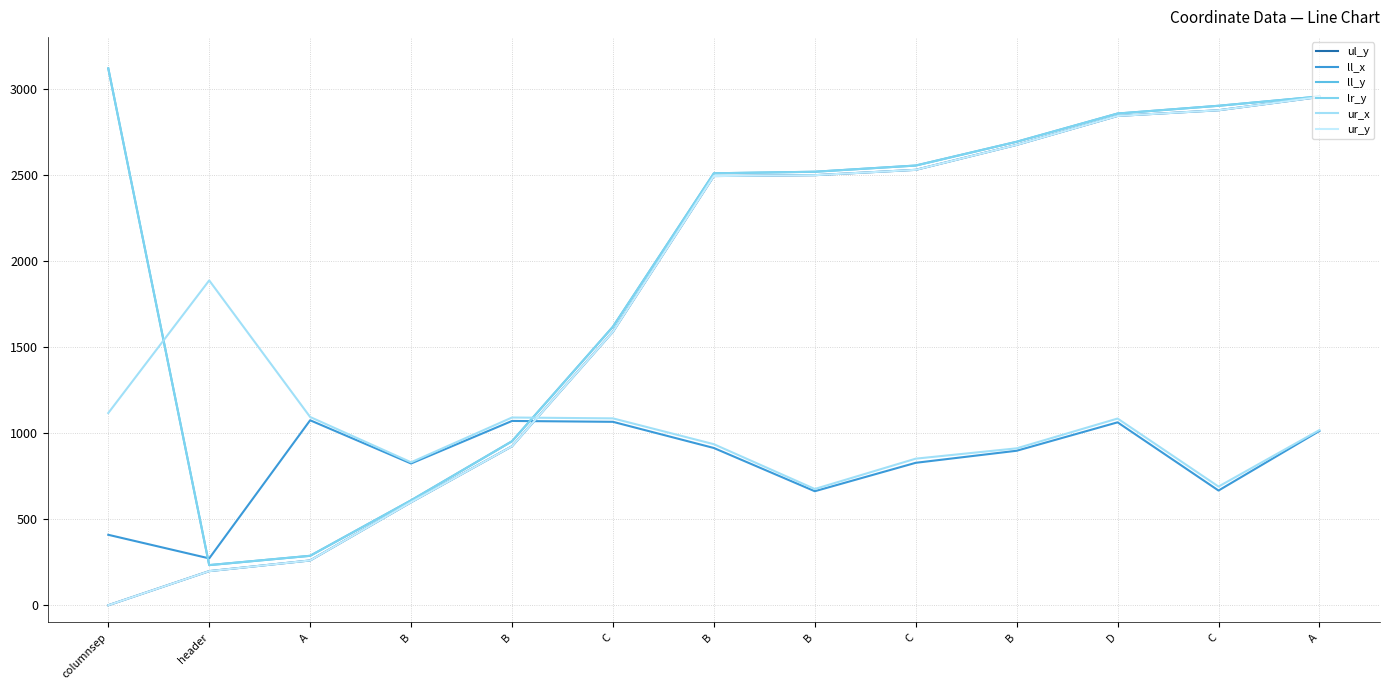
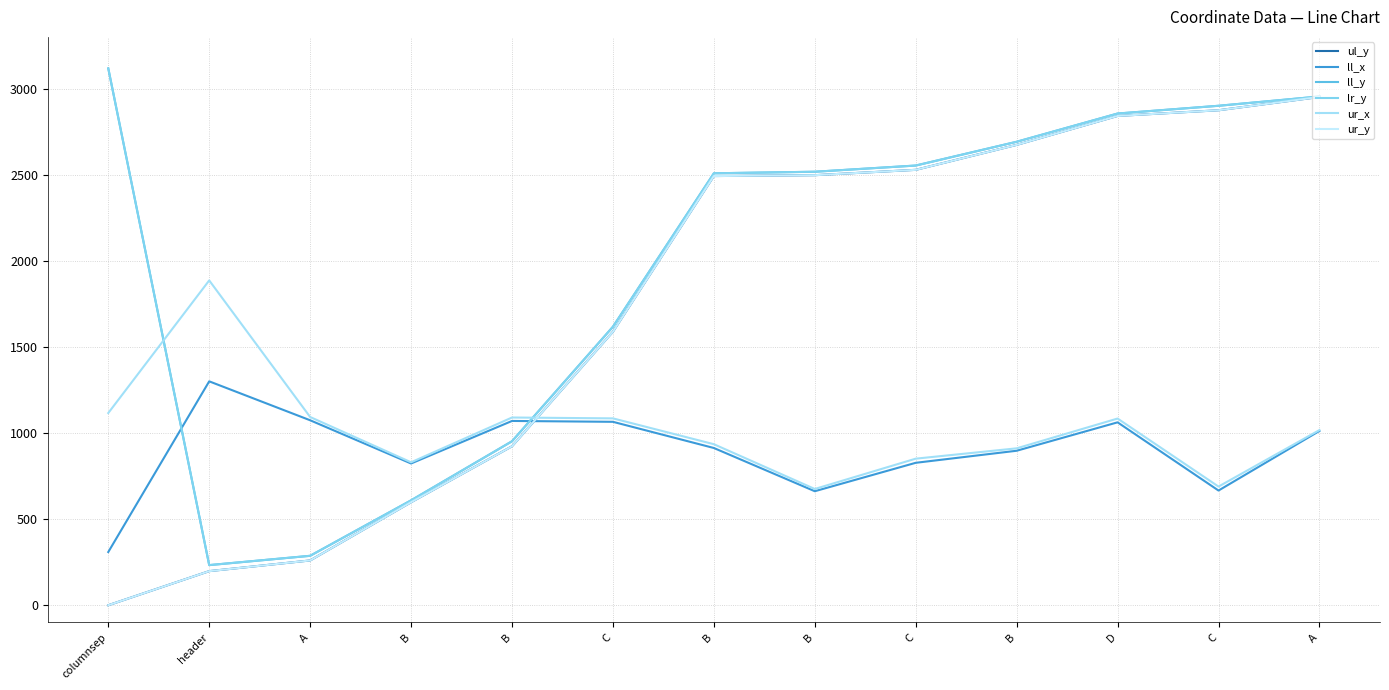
  {
    "ll_x": {
-     "columnsep": 410,
-     "header": 270,
+     "columnsep": 310,
+     "header": 1300,
      "D": 1060
    }
  }
